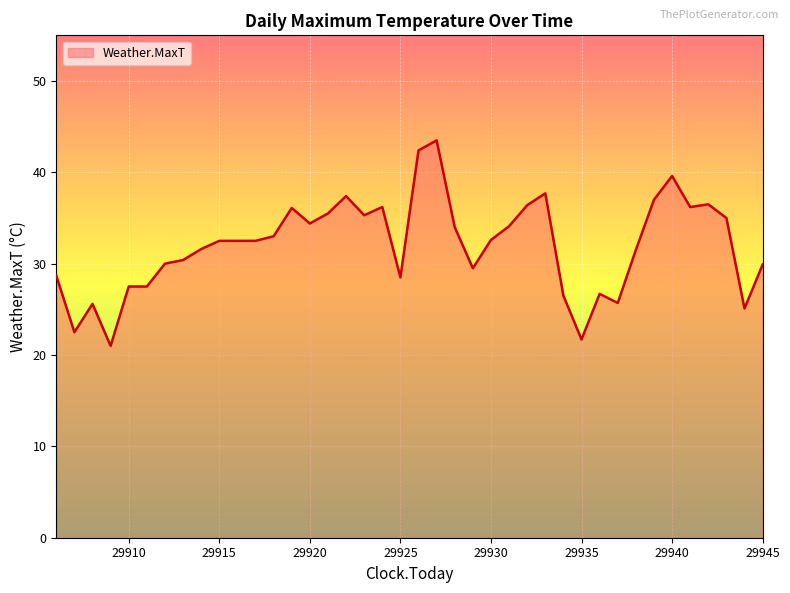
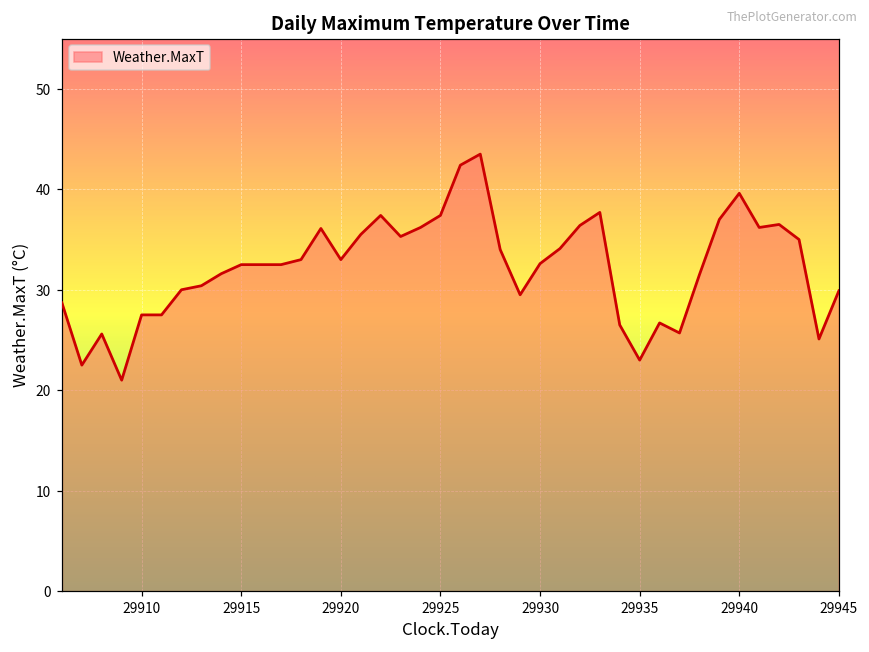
  {
    "29910": 28,
    "29915": 33,
-   "29920": 34,
-   "29925": 29,
+   "29920": 33,
+   "29925": 37,
    "29930": 33,
-   "29935": 22,
+   "29935": 23,
    "29940": 40,
    "29945": 30
  }
